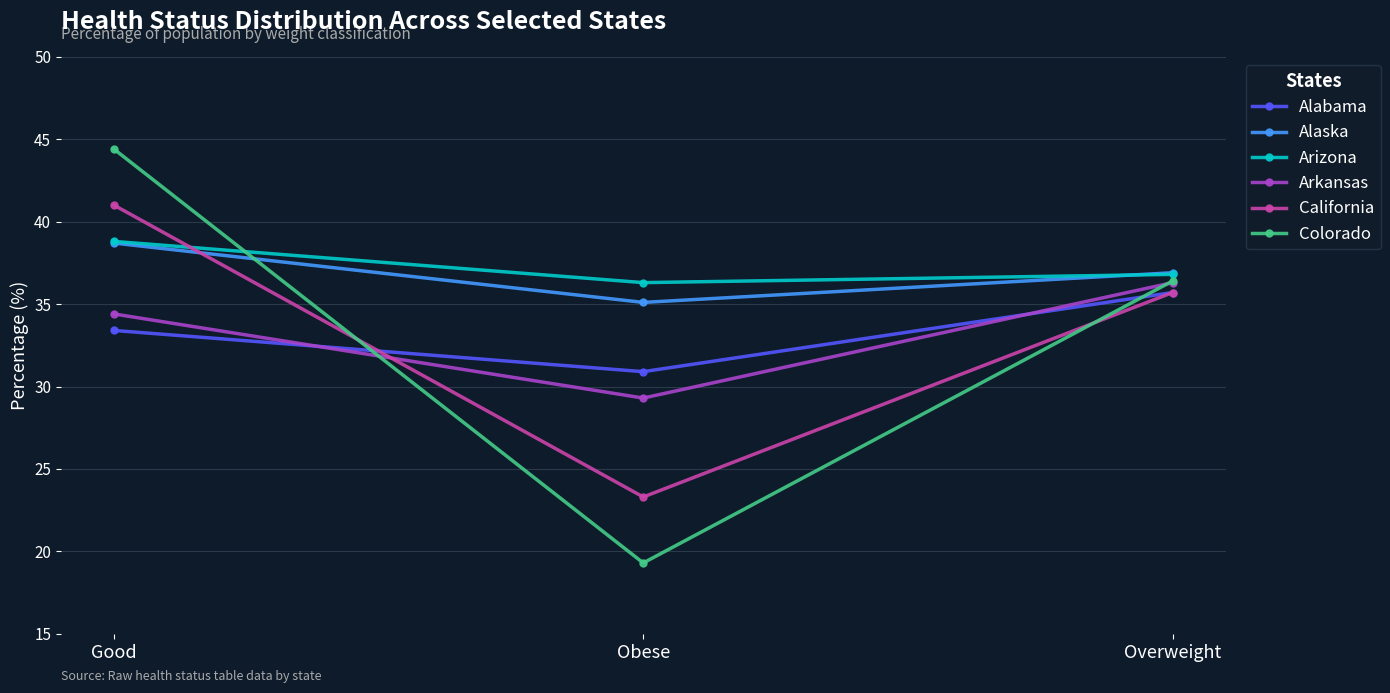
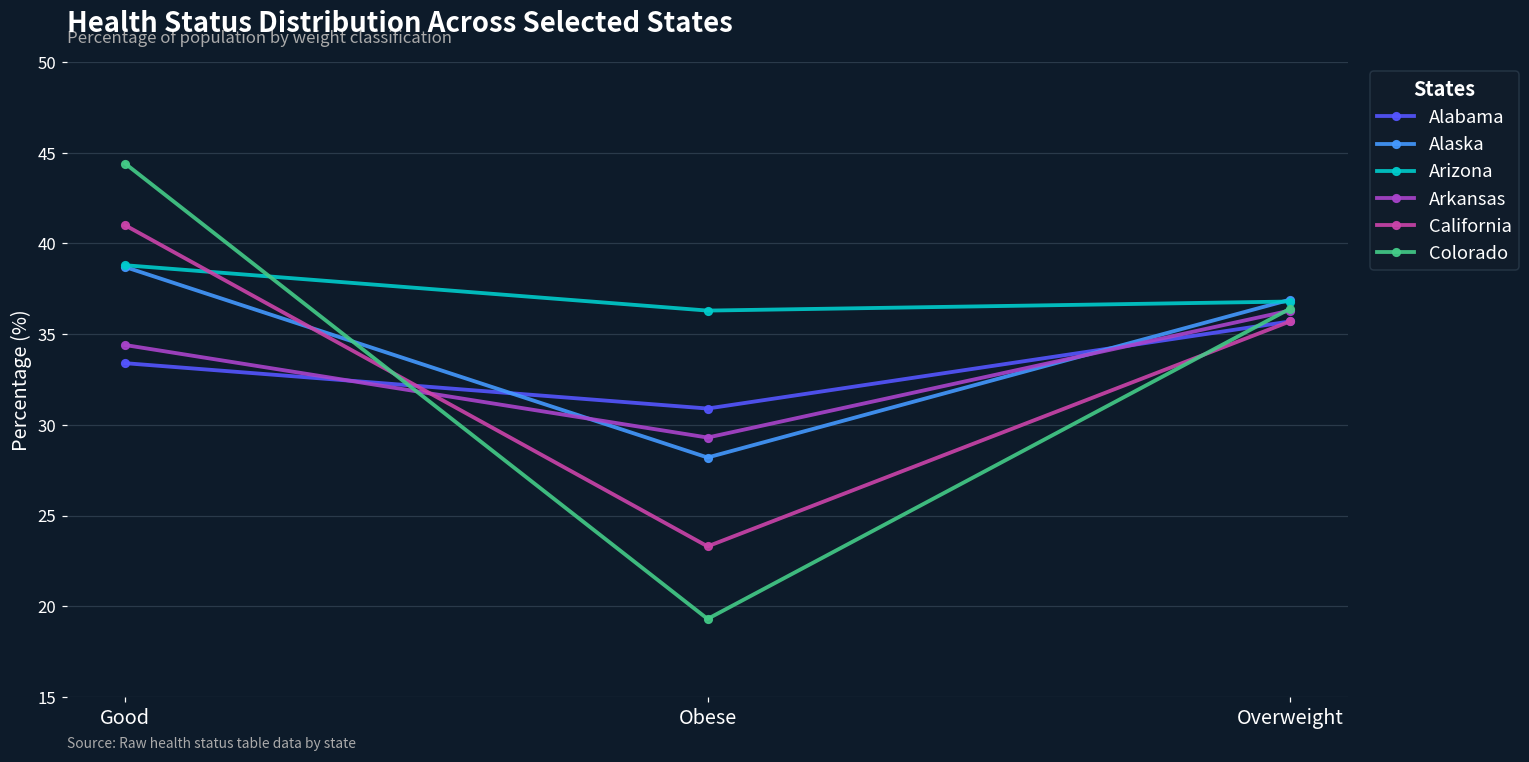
  {
    "Alabama": {
      "Good": 33.4,
      "Obese": 30.9
    },
    "Alaska": {
-     "Obese": 35.1
+     "Obese": 28.2
    },
    "Arizona": {
      "Obese": 36.3
    },
    "Colorado": {
      "Good": 44.4,
      "Obese": 19.3
    }
  }
